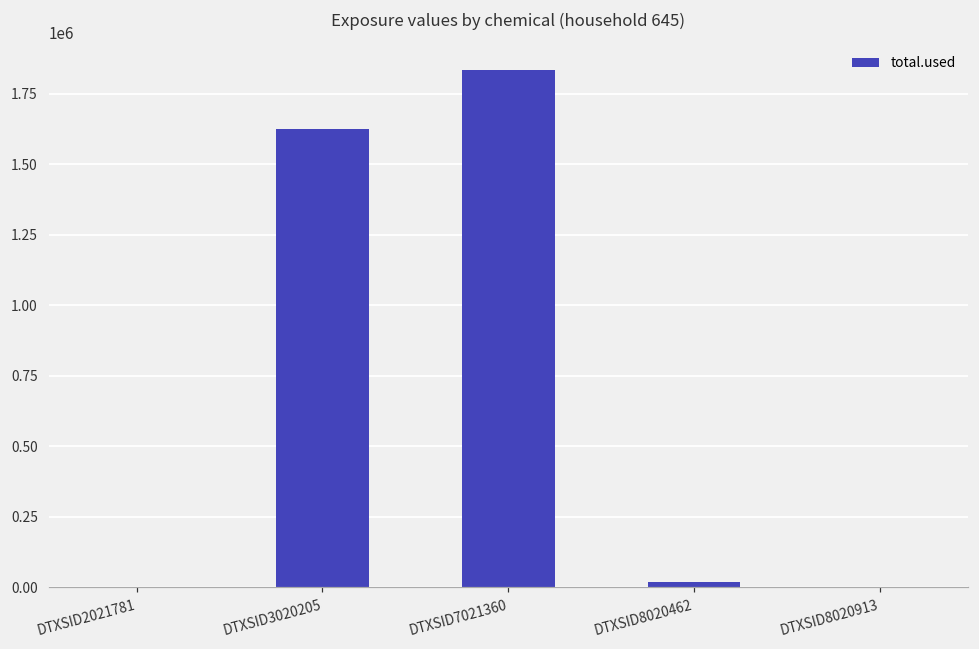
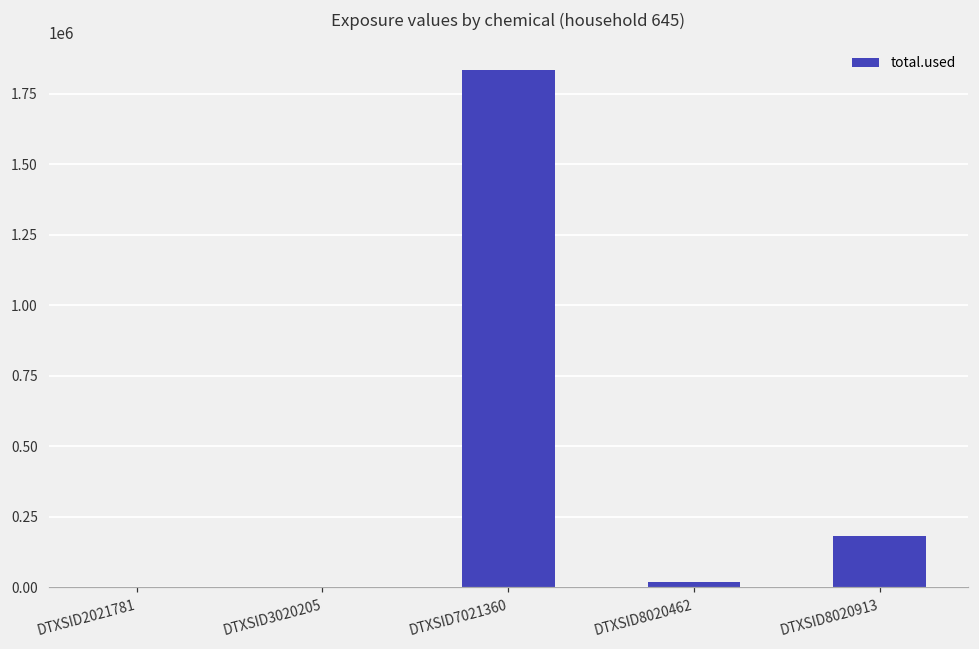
  {
    "DTXSID2021781": 0,
-   "DTXSID3020205": 1630000,
+   "DTXSID3020205": 0,
    "DTXSID7021360": 1840000,
    "DTXSID8020462": 20000,
-   "DTXSID8020913": 0
+   "DTXSID8020913": 180000
  }
